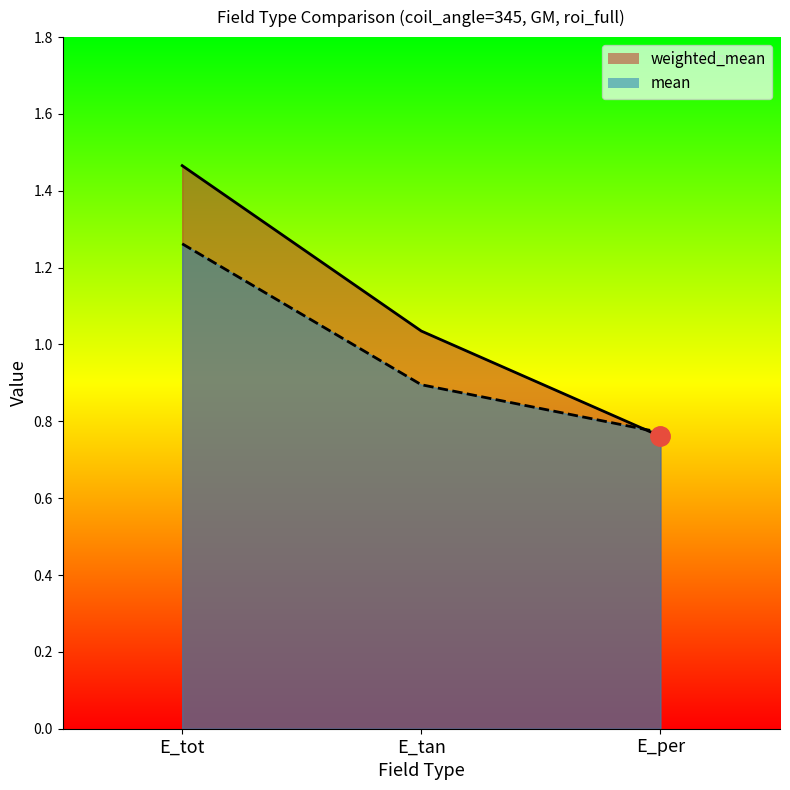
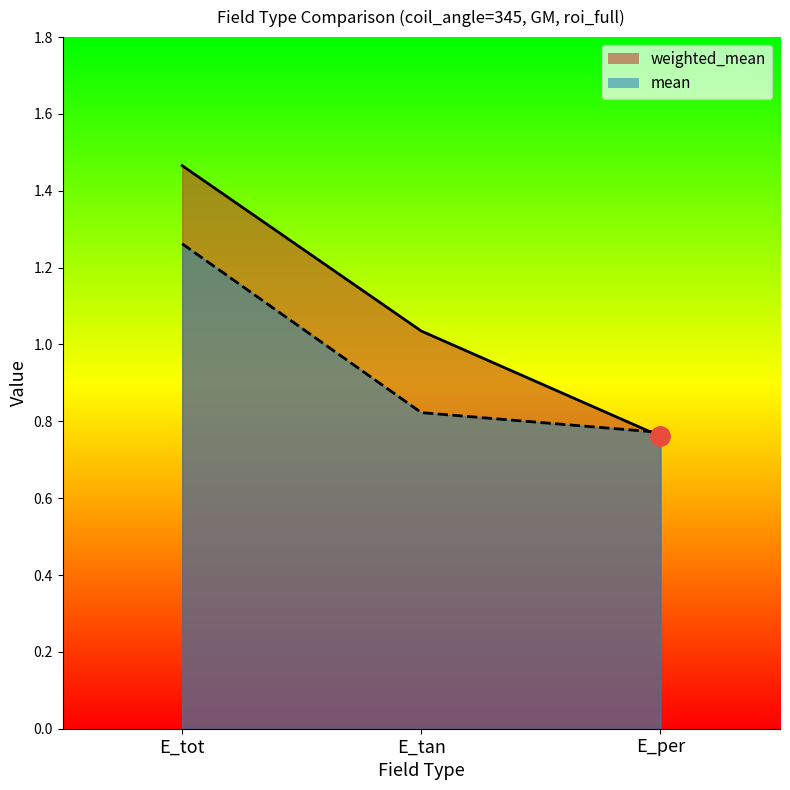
  {
    "mean": {
      "E_tot": 1.26,
-     "E_tan": 0.90,
+     "E_tan": 0.82,
      "E_per": 0.77
    }
  }
